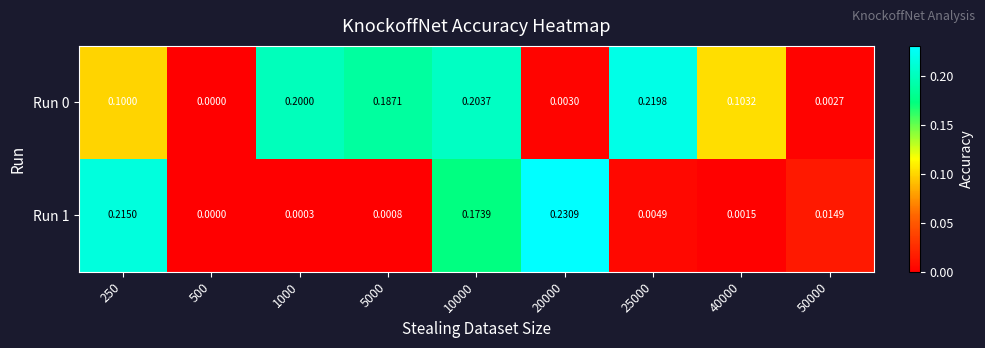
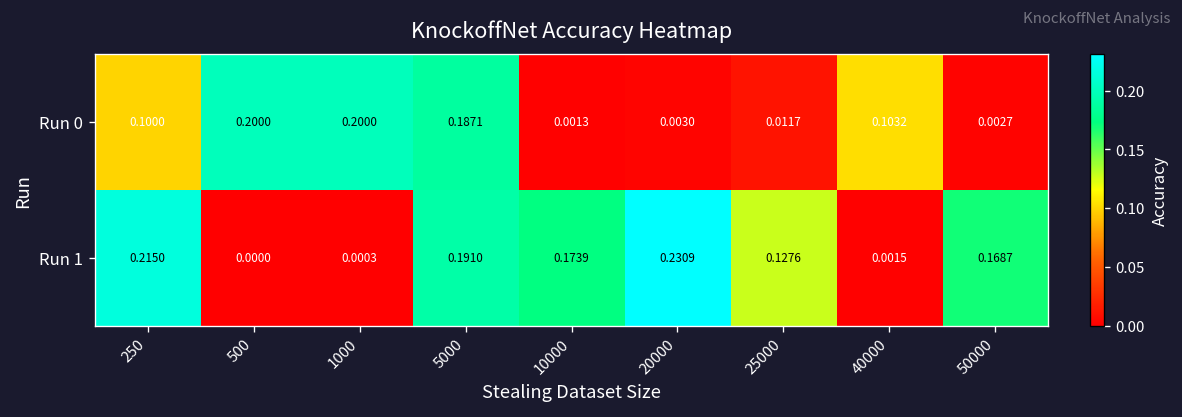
  {
    "Run 0": {
      "250": 0.1000,
-     "500": 0.0000,
+     "500": 0.2000,
      "1000": 0.2000,
      "5000": 0.1871,
-     "10000": 0.2037,
+     "10000": 0.0013,
      "20000": 0.0030,
-     "25000": 0.2198,
+     "25000": 0.0117,
      "40000": 0.1032,
      "50000": 0.0027
    },
    "Run 1": {
      "250": 0.2150,
      "500": 0.0000,
      "1000": 0.0003,
-     "5000": 0.0008,
+     "5000": 0.1910,
      "10000": 0.1739,
      "20000": 0.2309,
-     "25000": 0.0049,
+     "25000": 0.1276,
      "40000": 0.0015,
-     "50000": 0.0149
+     "50000": 0.1687
    }
  }
